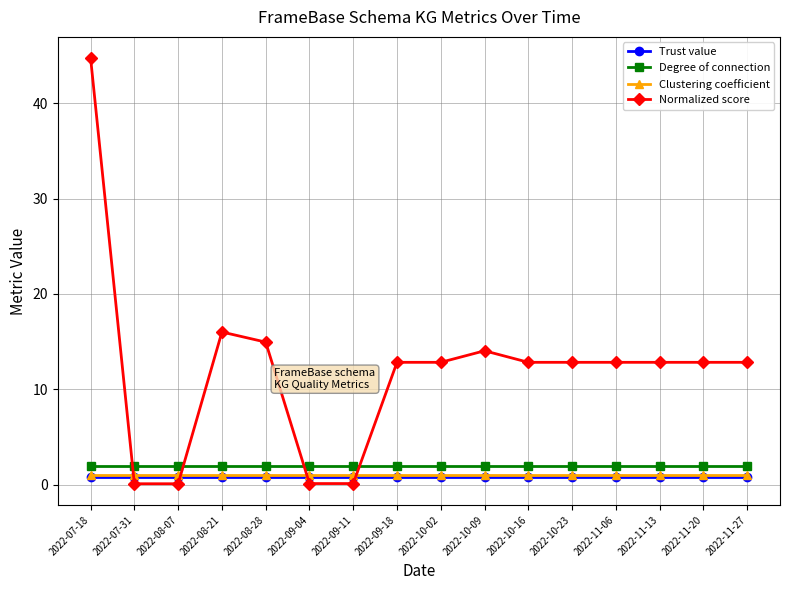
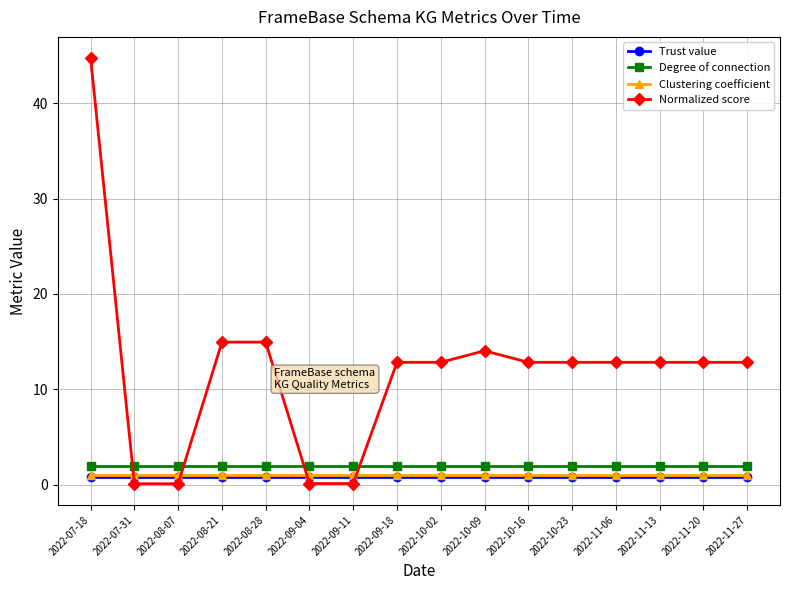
  {
    "Degree of connection": {
      "2022-07-18": 2,
      "2022-07-31": 2,
      "2022-08-07": 2,
      "2022-08-21": 2,
      "2022-08-28": 2,
      "2022-09-04": 2,
      "2022-09-11": 2,
      "2022-09-18": 2,
      "2022-10-02": 2,
      "2022-10-09": 2,
      "2022-10-16": 2,
      "2022-10-23": 2,
      "2022-11-06": 2,
      "2022-11-13": 2,
      "2022-11-20": 2,
      "2022-11-27": 2
    },
    "Normalized score": {
      "2022-07-18": 45,
      "2022-07-31": 0,
      "2022-08-07": 0,
-     "2022-08-21": 16,
+     "2022-08-21": 15,
      "2022-08-28": 15,
      "2022-09-04": 0,
      "2022-09-11": 0,
      "2022-09-18": 13,
      "2022-10-02": 13,
      "2022-10-09": 14,
      "2022-10-16": 13,
      "2022-10-23": 13,
      "2022-11-06": 13,
      "2022-11-13": 13,
      "2022-11-20": 13,
      "2022-11-27": 13
    }
  }
